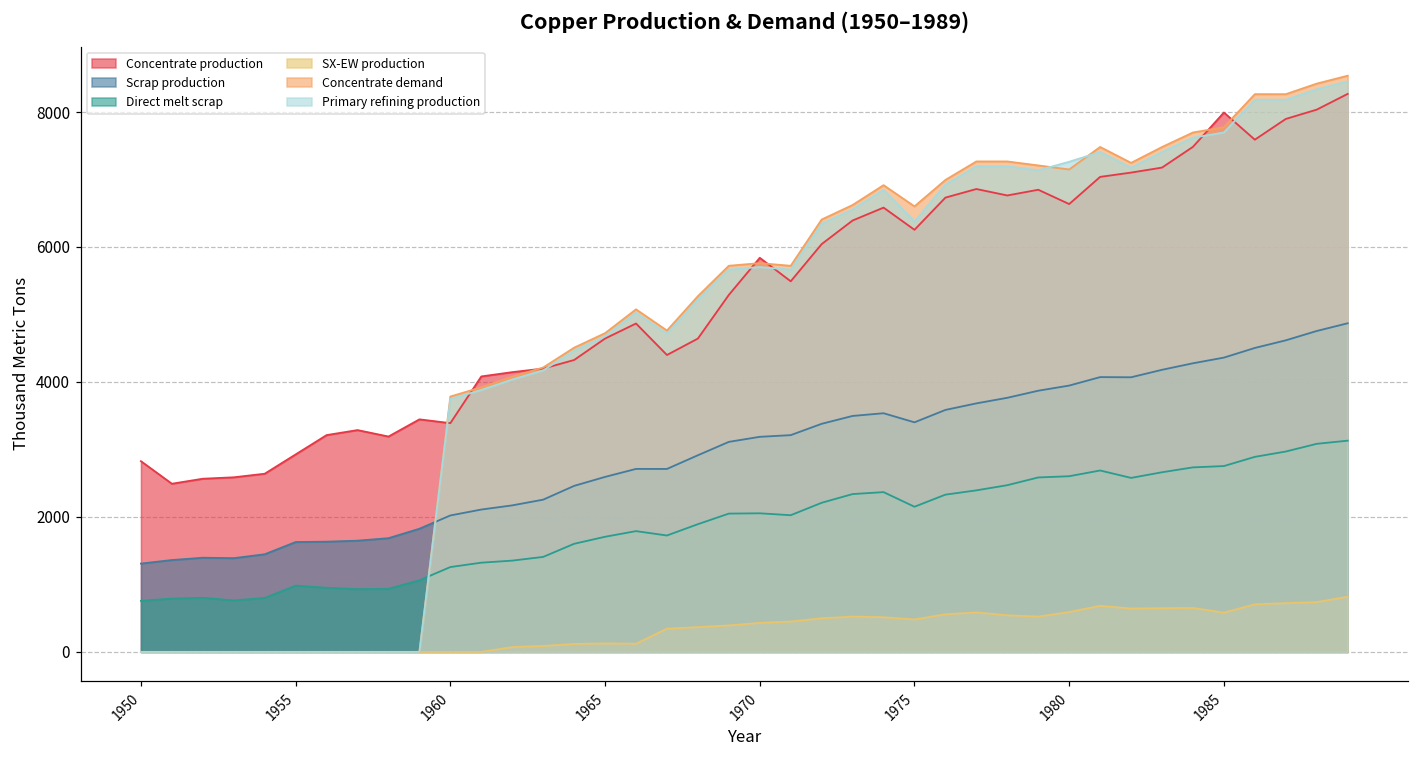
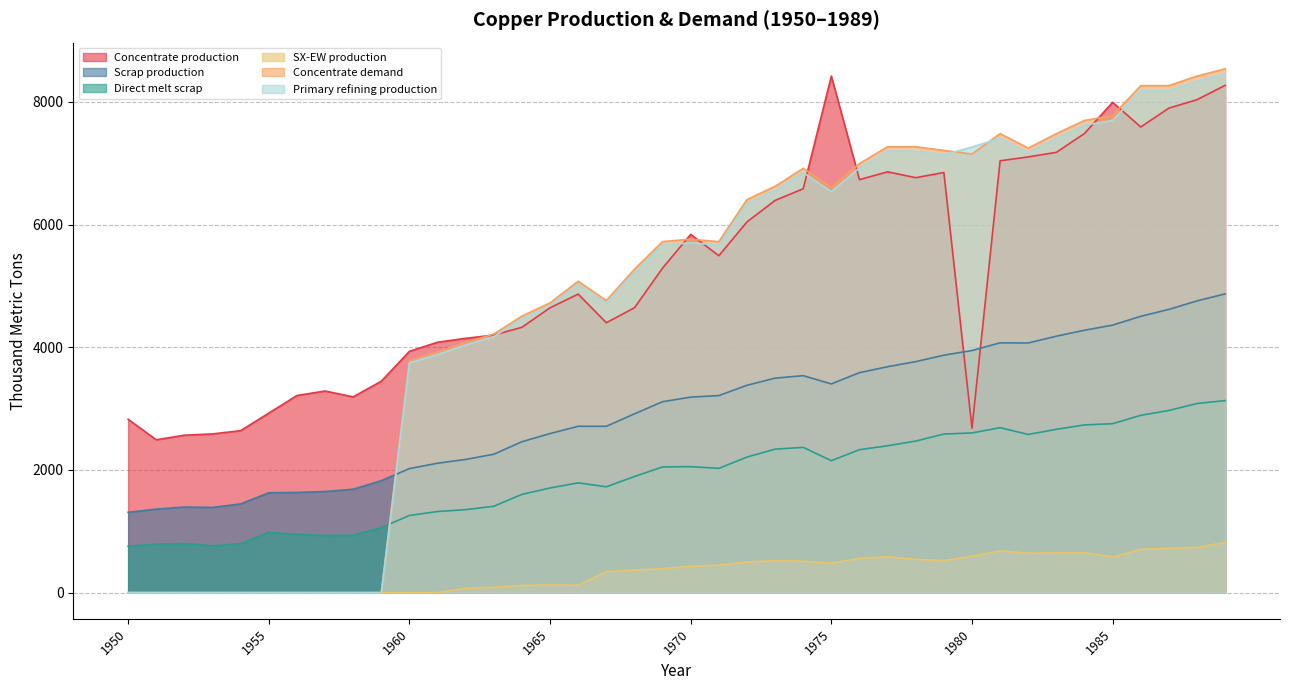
  {
    "Concentrate production": {
      "1950": 2800,
      "1955": 2900,
-     "1960": 3400,
+     "1960": 3900,
      "1970": 5800,
-     "1975": 6300,
-     "1980": 6600,
+     "1975": 8400,
+     "1980": 2700,
      "1985": 8000
    },
    "Primary refining production": {
      "1970": 5700,
-     "1975": 6400,
+     "1975": 6500,
      "1980": 7300,
      "1985": 7700
    }
  }
